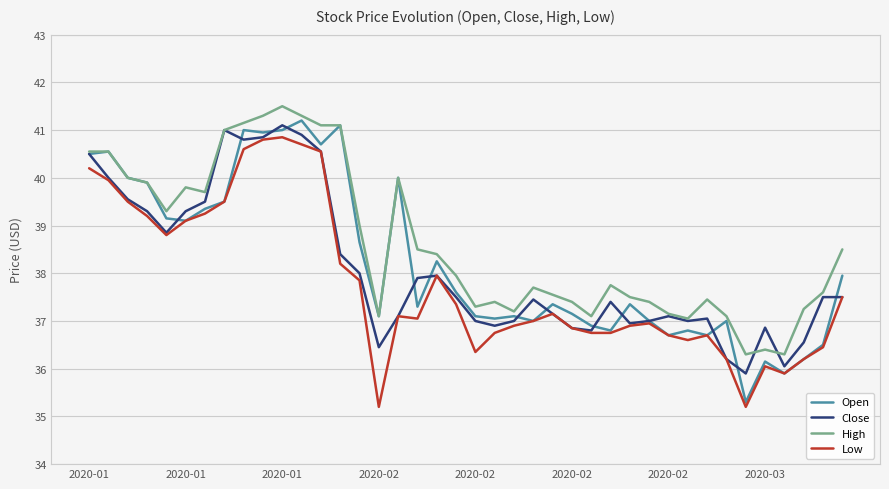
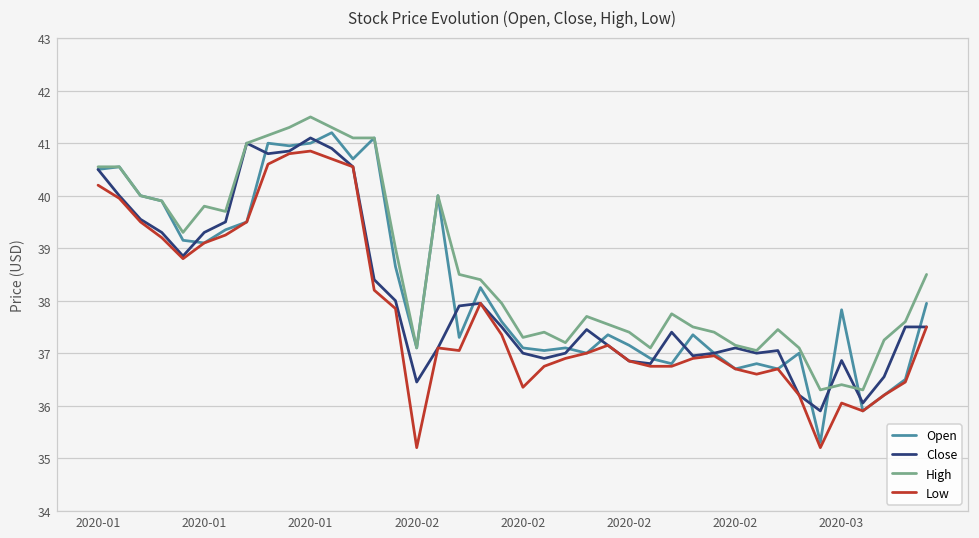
  {
    "Open": {
-     "2020-03": 36.2
+     "2020-03": 37.8
    },
    "Close": {
      "2020-03": 36.9
    },
    "High": {
      "2020-03": 36.4
    },
    "Low": {
      "2020-03": 36.0
    }
  }
